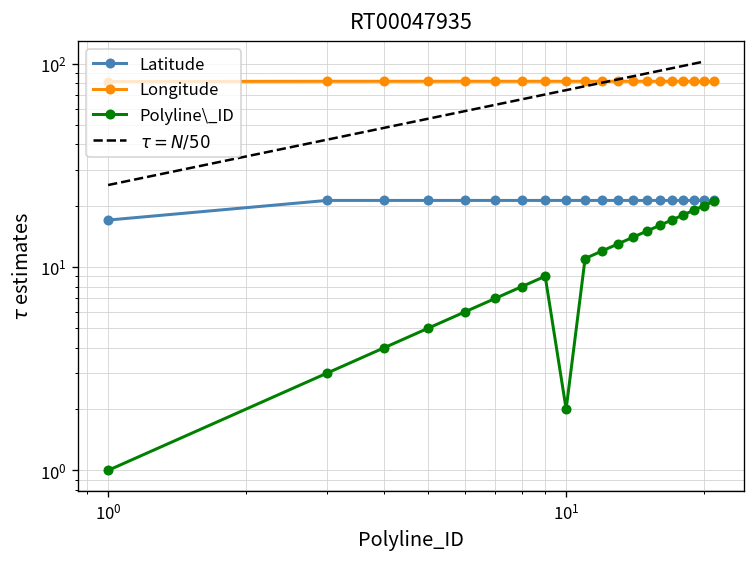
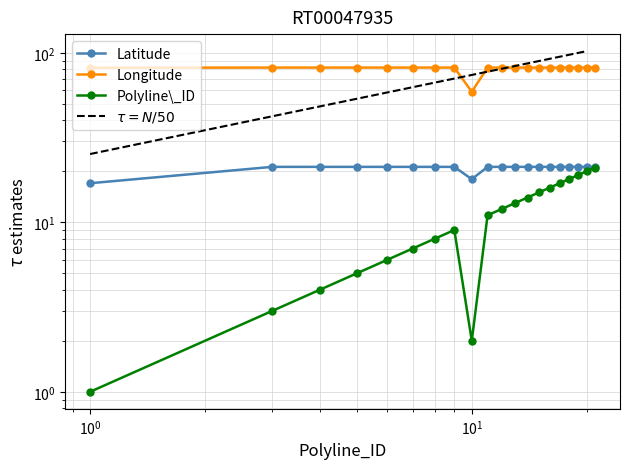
  {
    "Latitude": {
      "10^0": 17,
-     "10^1": 21
+     "10^1": 18
    },
    "Longitude": {
-     "10^1": 80
+     "10^1": 59
    },
    "Polyline\\_ID": {
      "10^0": 1,
      "10^1": 2
    }
  }
